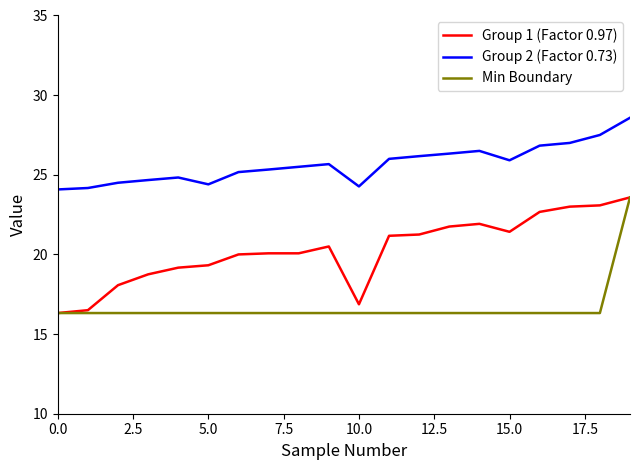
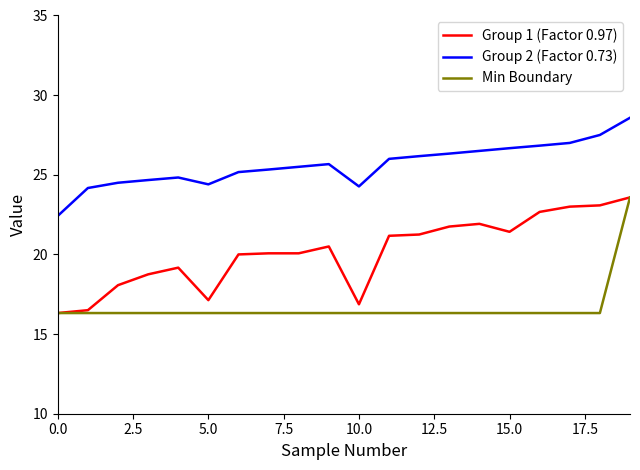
  {
    "Group 1 (Factor 0.97)": {
-     "5.0": 19.3,
+     "5.0": 17.1,
      "10.0": 16.9,
      "15.0": 21.4
    },
    "Group 2 (Factor 0.73)": {
-     "0.0": 24.1,
+     "0.0": 22.4,
      "5.0": 24.4,
      "10.0": 24.3,
-     "15.0": 25.9
+     "15.0": 26.7
    },
    "Min Boundary": {
      "5.0": 16.3,
      "10.0": 16.3,
      "15.0": 16.3
    }
  }
